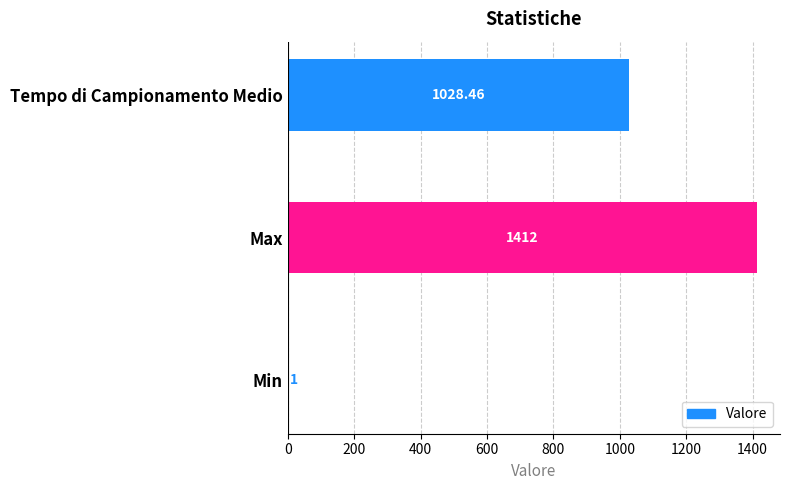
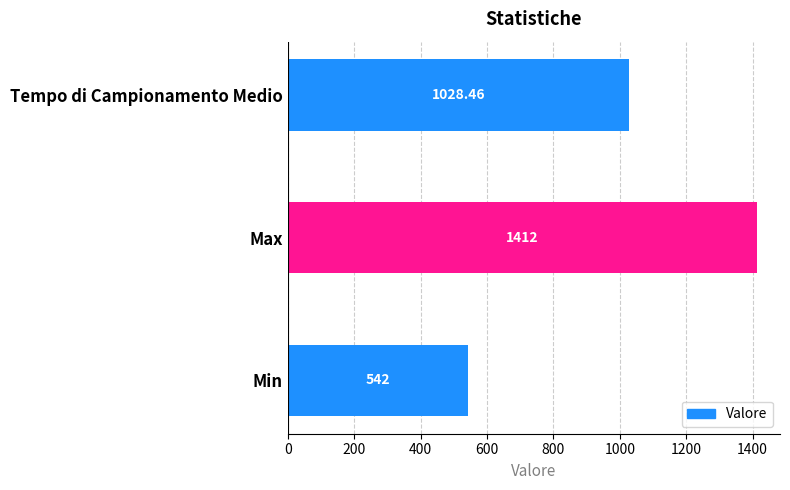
  {
    "Tempo di Campionamento Medio": 1028.46,
    "Max": 1412,
-   "Min": 1
+   "Min": 542
  }
